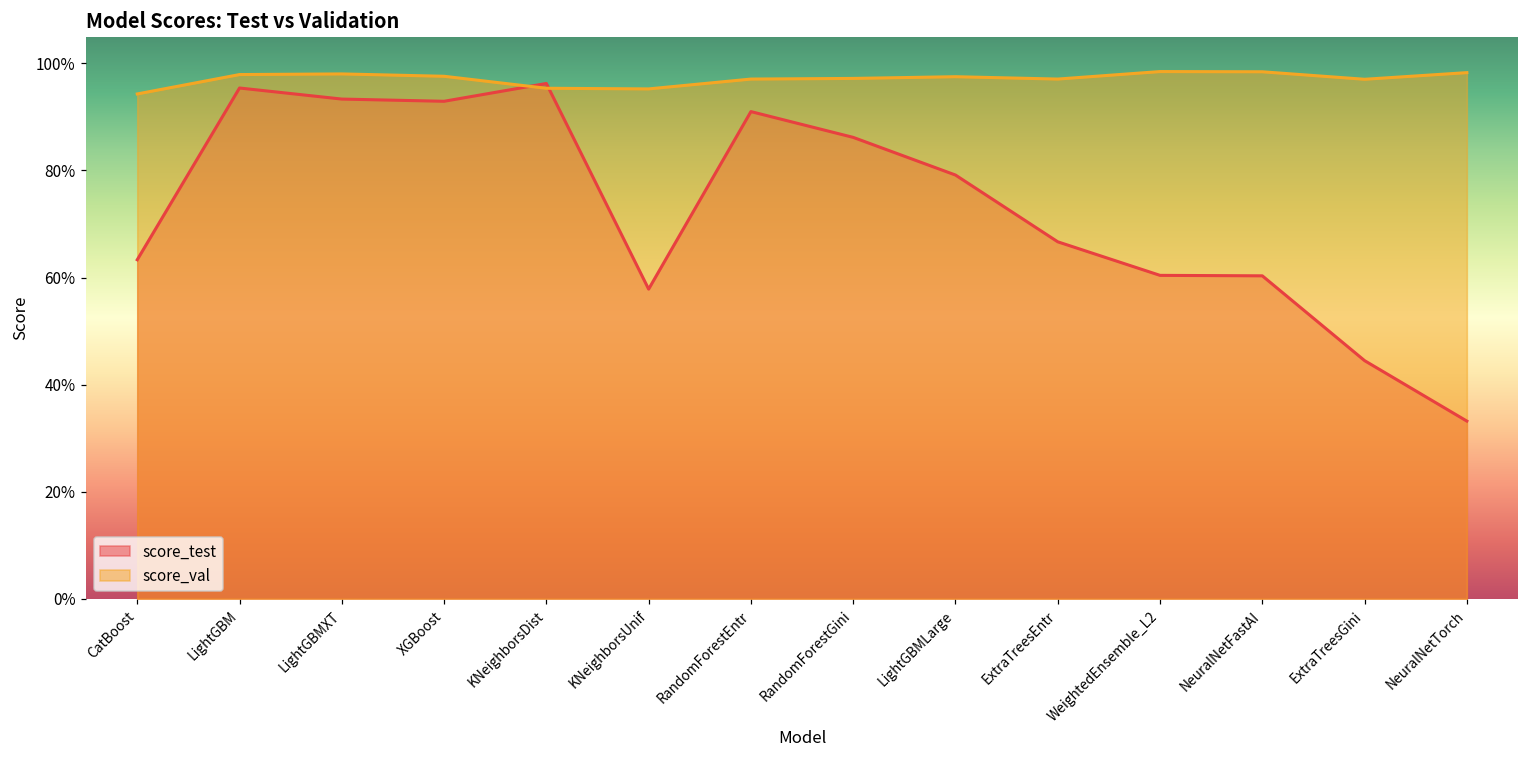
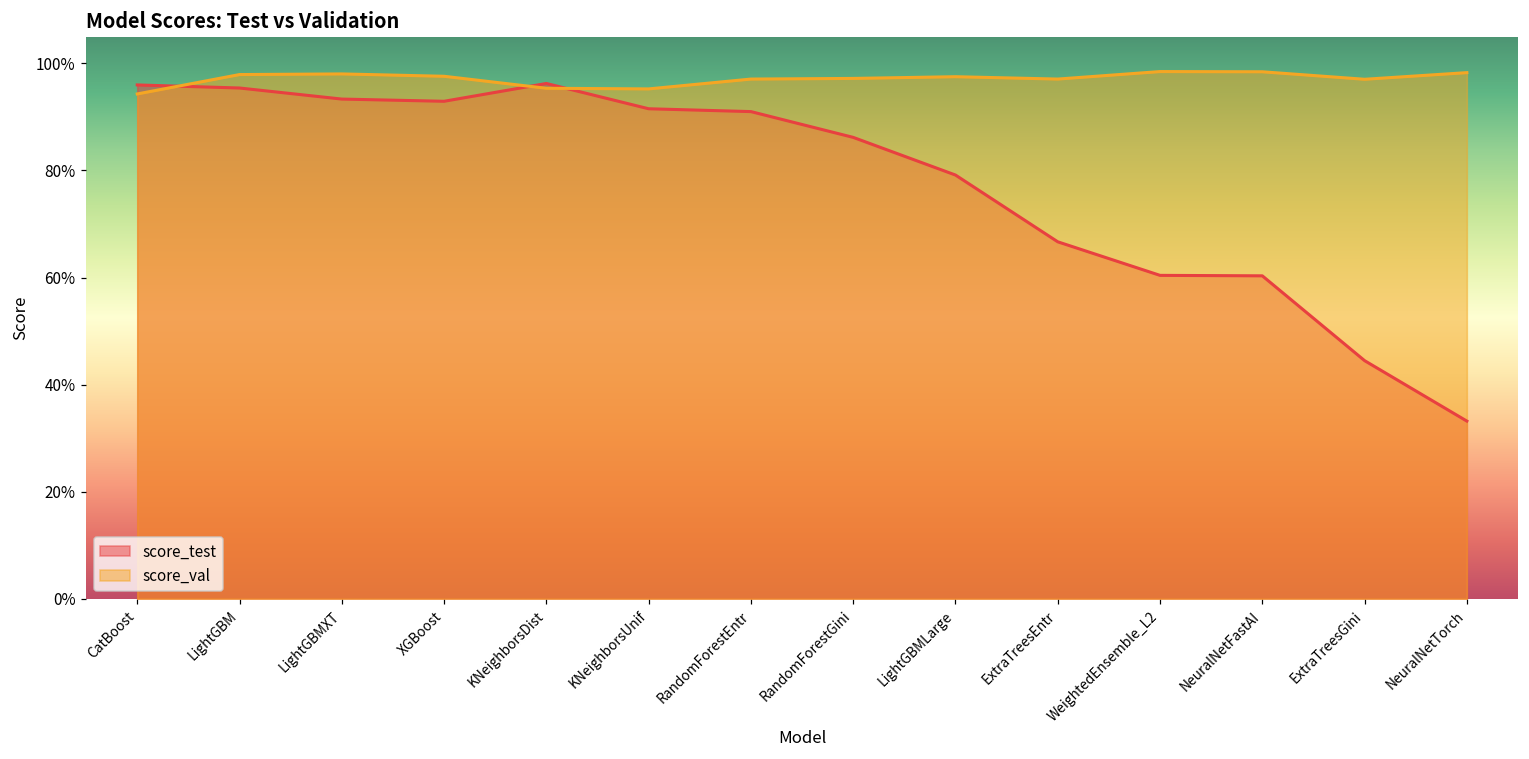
  {
    "score_test": {
-     "CatBoost": "63%",
+     "CatBoost": "96%",
      "LightGBM": "95%",
      "LightGBMXT": "93%",
      "XGBoost": "93%",
      "KNeighborsDist": "96%",
-     "KNeighborsUnif": "58%",
+     "KNeighborsUnif": "92%",
      "RandomForestEntr": "91%",
      "RandomForestGini": "86%",
      "LightGBMLarge": "79%",
      "ExtraTreesEntr": "67%",
      "WeightedEnsemble_L2": "60%",
      "NeuralNetFastAI": "60%",
      "ExtraTreesGini": "44%",
      "NeuralNetTorch": "33%"
    },
    "score_val": {
      "CatBoost": "94%",
      "LightGBM": "98%",
      "LightGBMXT": "98%",
      "XGBoost": "98%",
      "KNeighborsDist": "95%",
      "KNeighborsUnif": "95%",
      "RandomForestEntr": "97%",
      "RandomForestGini": "97%",
      "LightGBMLarge": "98%",
      "ExtraTreesEntr": "97%",
      "WeightedEnsemble_L2": "98%",
      "NeuralNetFastAI": "98%",
      "ExtraTreesGini": "97%",
      "NeuralNetTorch": "98%"
    }
  }
